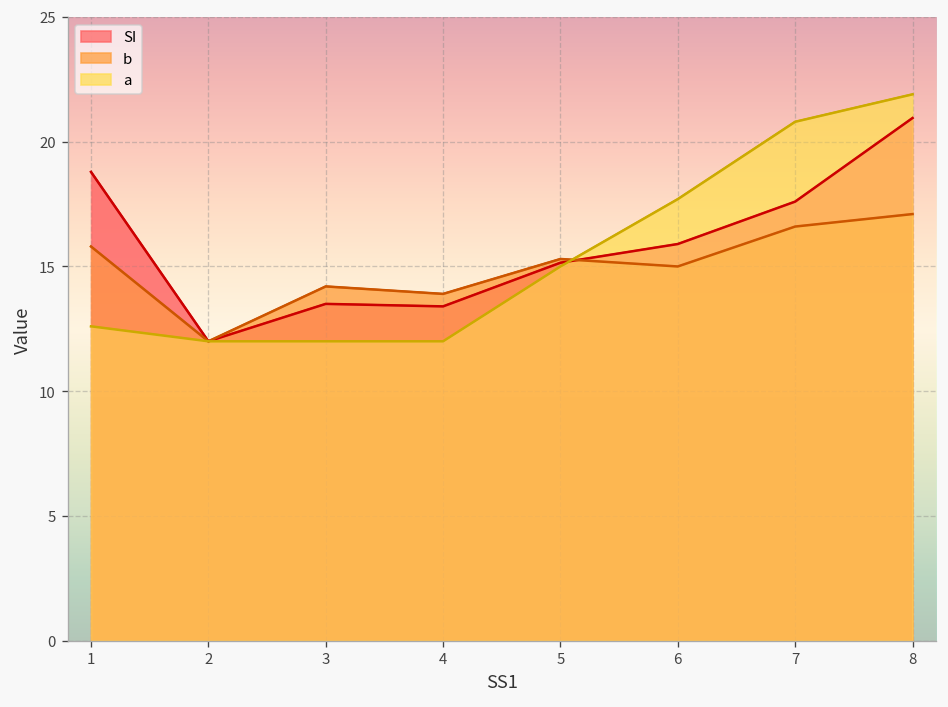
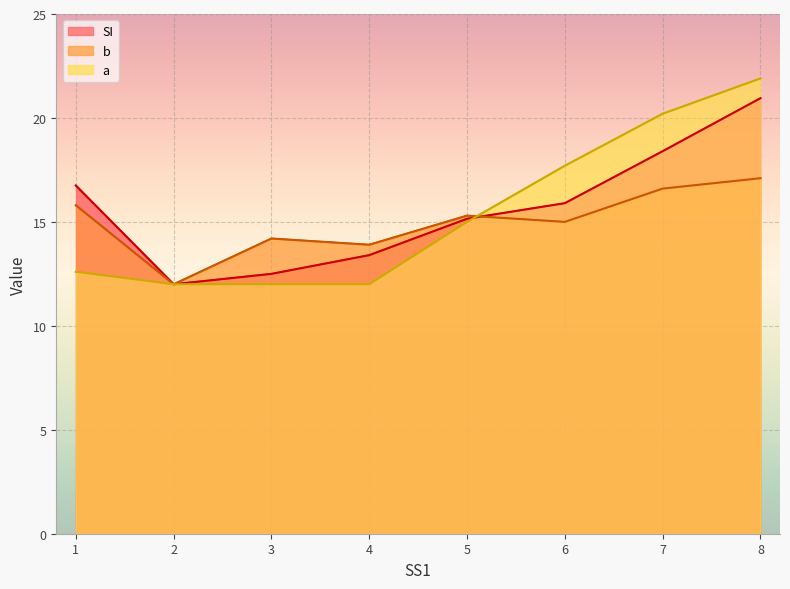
  {
    "SI": {
-     "1": 18.8,
-     "3": 13.5,
+     "1": 16.8,
+     "3": 12.5,
      "4": 13.4,
      "5": 15.2,
      "6": 15.9,
-     "7": 17.6,
+     "7": 18.4,
      "8": 21.0
    },
    "b": {
      "1": 15.8,
      "3": 14.2,
      "4": 13.9,
      "5": 15.3,
      "6": 15.0,
      "7": 16.6,
      "8": 17.1
    },
    "a": {
      "1": 12.6,
      "3": 12.0,
      "4": 12.0,
      "5": 15.0,
      "6": 17.7,
-     "7": 20.8,
+     "7": 20.2,
      "8": 21.9
    }
  }
